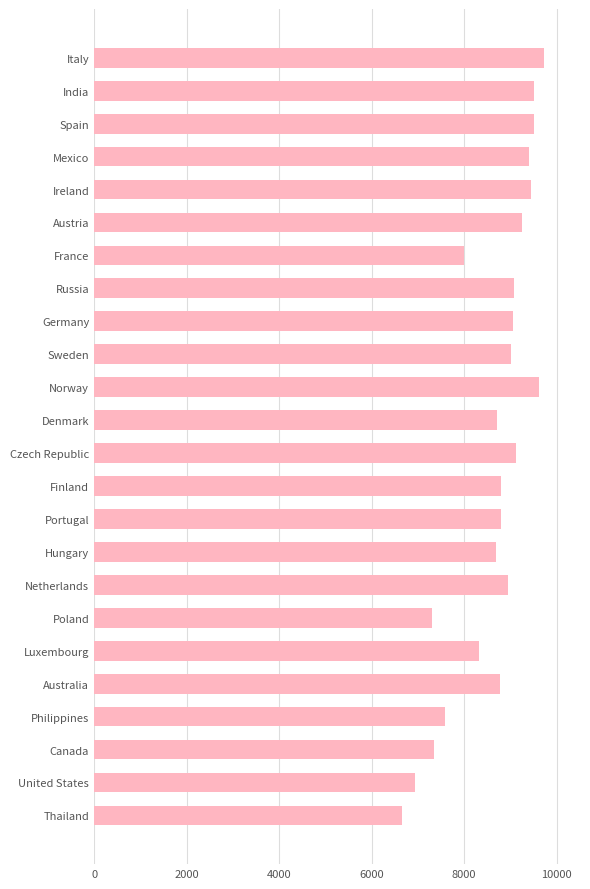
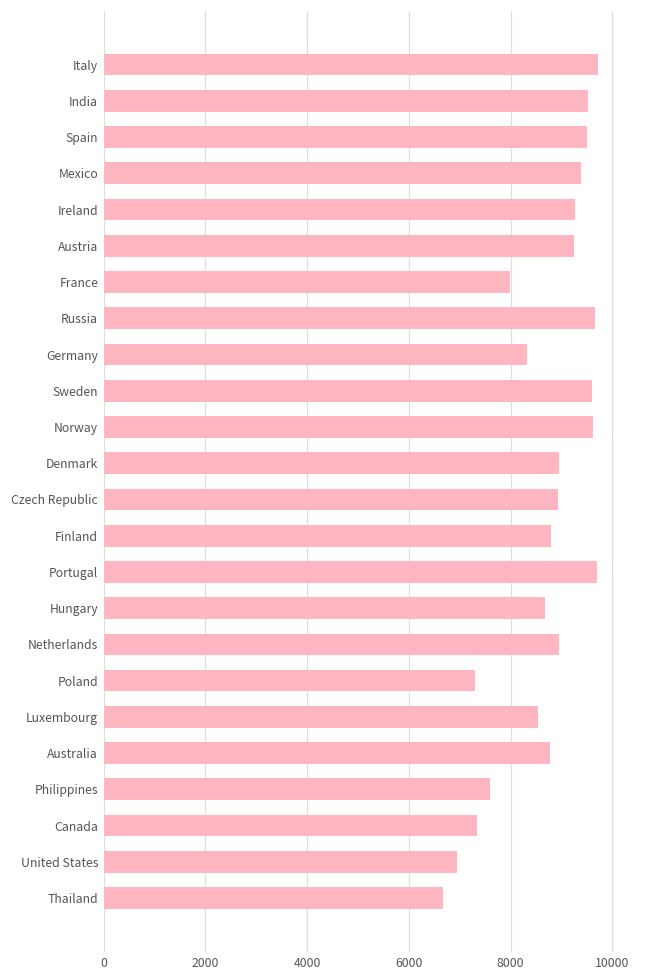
  {
    "Italy": 9700,
    "India": 9500,
    "Spain": 9500,
    "Mexico": 9400,
-   "Ireland": 9400,
+   "Ireland": 9300,
    "Austria": 9200,
    "France": 8000,
-   "Russia": 9100,
-   "Germany": 9100,
-   "Sweden": 9000,
+   "Russia": 9700,
+   "Germany": 8300,
+   "Sweden": 9600,
    "Norway": 9600,
-   "Denmark": 8700,
-   "Czech Republic": 9100,
+   "Denmark": 9000,
+   "Czech Republic": 8900,
    "Finland": 8800,
-   "Portugal": 8800,
+   "Portugal": 9700,
    "Hungary": 8700,
    "Netherlands": 8900,
    "Poland": 7300,
-   "Luxembourg": 8300,
+   "Luxembourg": 8500,
    "Australia": 8800,
    "Philippines": 7600,
    "Canada": 7300,
    "United States": 6900,
    "Thailand": 6700
  }
